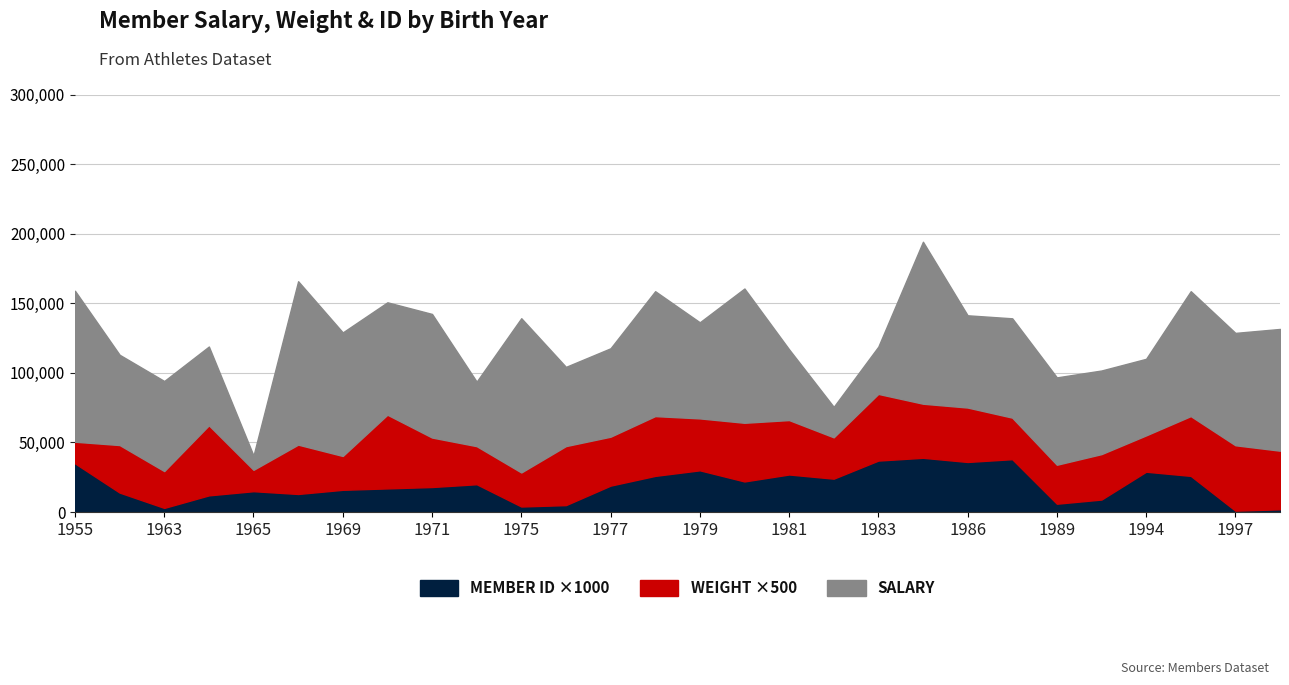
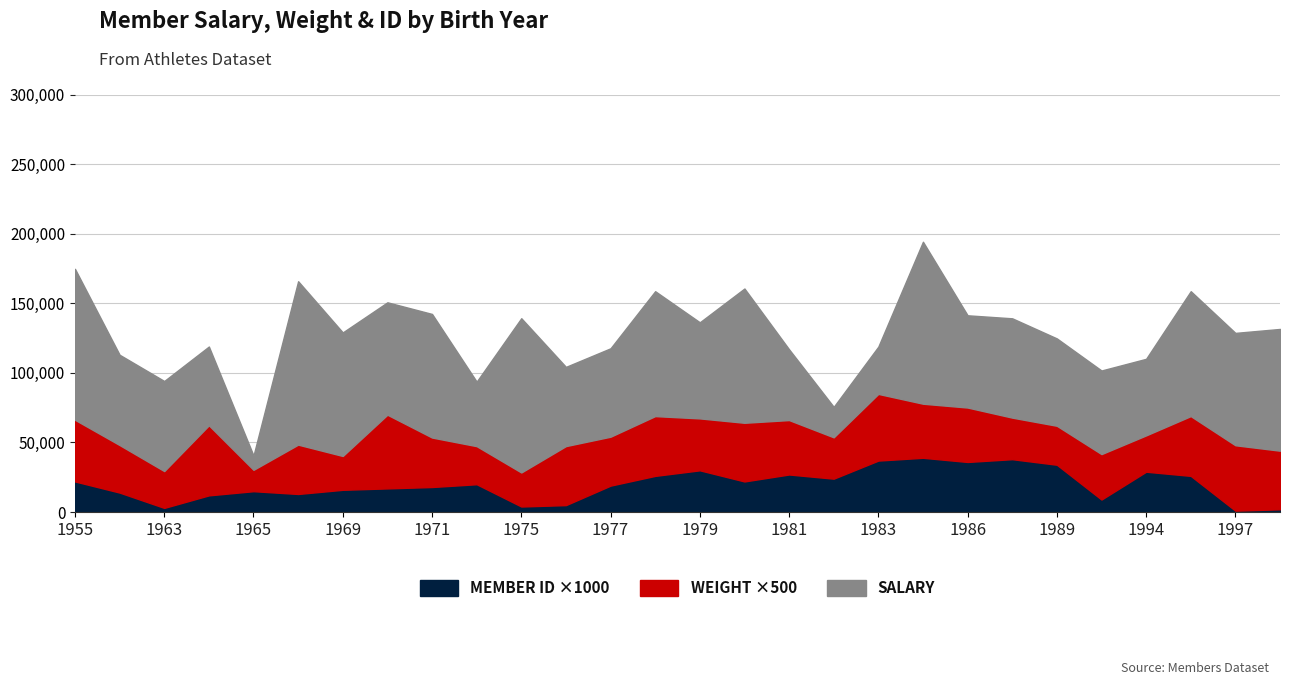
  {
    "MEMBER ID ×1000": {
-     "1955": "35,000",
+     "1955": "22,000",
      "1963": "3,000",
      "1965": "15,000",
      "1969": "16,000",
      "1971": "18,000",
      "1975": "4,000",
      "1977": "19,000",
      "1979": "30,000",
      "1981": "27,000",
      "1983": "37,000",
      "1986": "36,000",
-     "1989": "6,000",
+     "1989": "34,000",
      "1994": "29,000",
      "1997": "1,000"
    },
    "WEIGHT ×500": {
-     "1955": "16,000",
+     "1955": "44,000",
      "1963": "29,000",
      "1965": "30,000",
      "1969": "40,000",
      "1971": "54,000",
      "1975": "28,000",
      "1977": "54,000",
      "1979": "67,000",
      "1981": "66,000",
      "1983": "85,000",
      "1986": "75,000",
      "1994": "55,000",
      "1997": "48,000"
    },
    "SALARY": {
      "1955": "108,000",
      "1963": "65,000",
      "1965": "10,000",
      "1969": "89,000",
      "1971": "89,000",
      "1975": "111,000",
      "1977": "64,000",
      "1979": "69,000",
      "1981": "51,000",
      "1983": "34,000",
      "1986": "66,000",
      "1989": "63,000",
      "1994": "55,000",
      "1997": "81,000"
    }
  }
